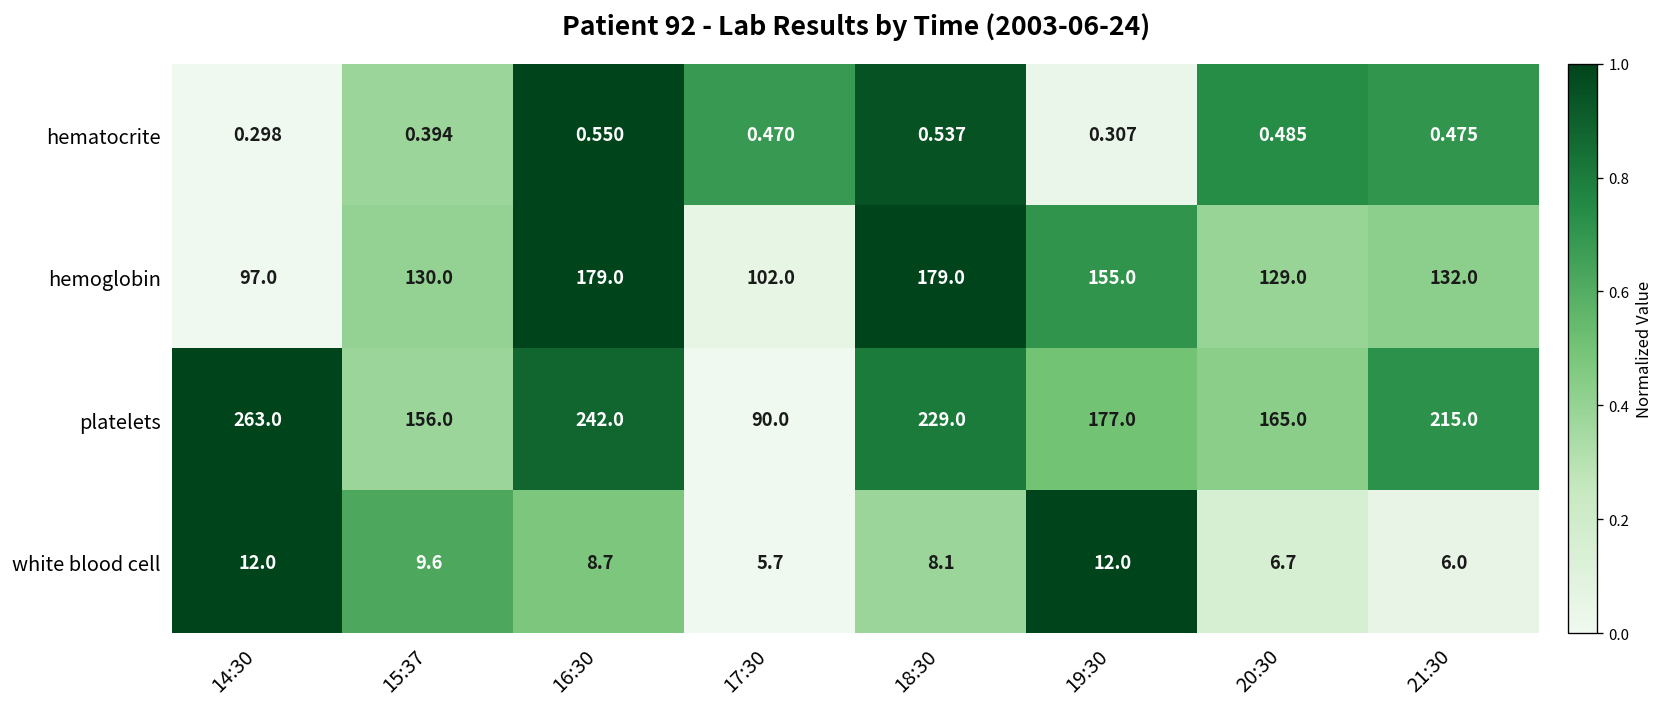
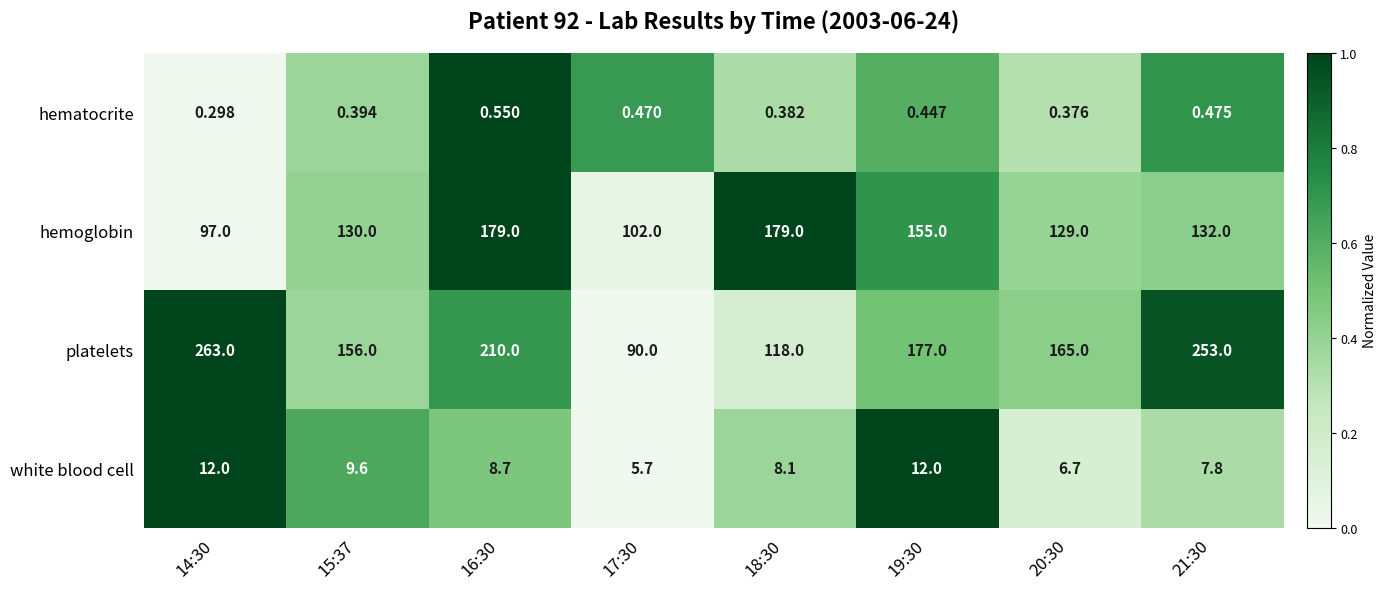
  {
    "hematocrite": {
      "14:30": 0.298,
      "15:37": 0.394,
      "16:30": 0.550,
      "17:30": 0.470,
-     "18:30": 0.537,
-     "19:30": 0.307,
-     "20:30": 0.485,
+     "18:30": 0.382,
+     "19:30": 0.447,
+     "20:30": 0.376,
      "21:30": 0.475
    },
    "hemoglobin": {
      "14:30": 97.0,
      "15:37": 130.0,
      "16:30": 179.0,
      "17:30": 102.0,
      "18:30": 179.0,
      "19:30": 155.0,
      "20:30": 129.0,
      "21:30": 132.0
    },
    "platelets": {
      "14:30": 263.0,
      "15:37": 156.0,
-     "16:30": 242.0,
+     "16:30": 210.0,
      "17:30": 90.0,
-     "18:30": 229.0,
+     "18:30": 118.0,
      "19:30": 177.0,
      "20:30": 165.0,
-     "21:30": 215.0
+     "21:30": 253.0
    },
    "white blood cell": {
      "14:30": 12.0,
      "15:37": 9.6,
      "16:30": 8.7,
      "17:30": 5.7,
      "18:30": 8.1,
      "19:30": 12.0,
      "20:30": 6.7,
-     "21:30": 6.0
+     "21:30": 7.8
    }
  }
